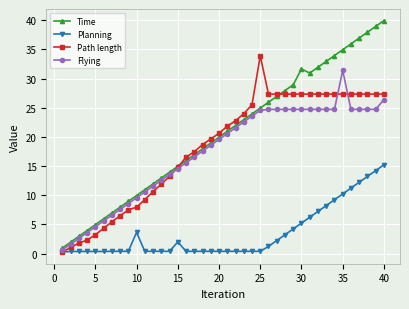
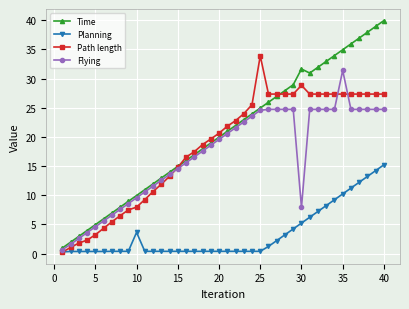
  {
    "Time": {
      "30": 32,
      "35": 35,
      "40": 40
    },
    "Planning": {
      "5": 0,
      "10": 4,
-     "15": 2,
+     "15": 0,
      "20": 0,
      "25": 0,
      "30": 5,
      "35": 10,
      "40": 15
    },
    "Path length": {
      "5": 3,
      "10": 8,
      "20": 21,
      "25": 34,
-     "30": 27,
+     "30": 29,
      "35": 27,
      "40": 27
    },
    "Flying": {
-     "30": 25,
+     "30": 8,
      "35": 31,
-     "40": 26
+     "40": 25
    }
  }
